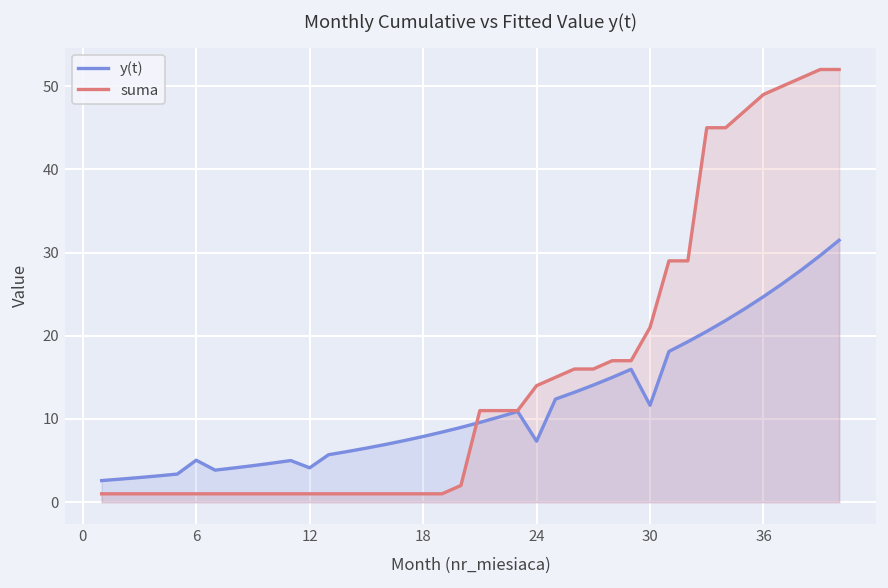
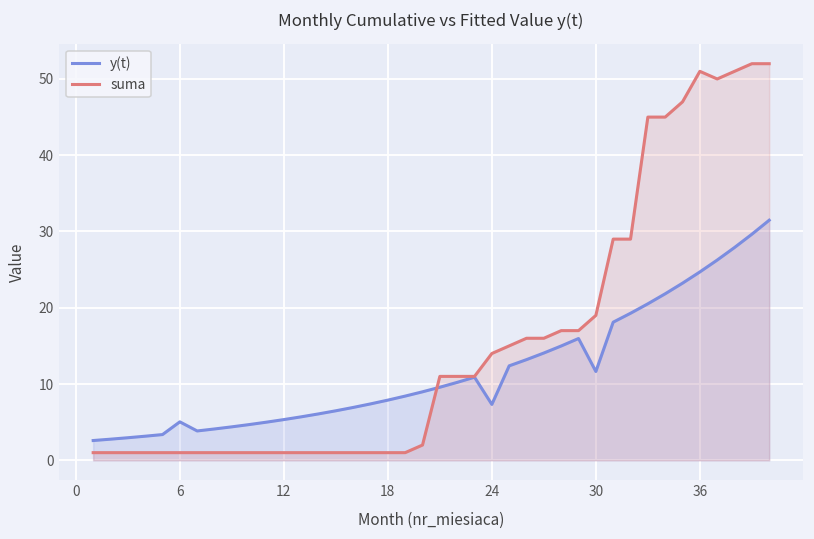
  {
    "y(t)": {
      "6": 5,
-     "12": 4,
+     "12": 5,
      "18": 8,
      "24": 7,
      "30": 12,
      "36": 25
    },
    "suma": {
      "6": 1,
      "12": 1,
      "18": 1,
      "24": 14,
-     "30": 21,
-     "36": 49
+     "30": 19,
+     "36": 51
    }
  }
